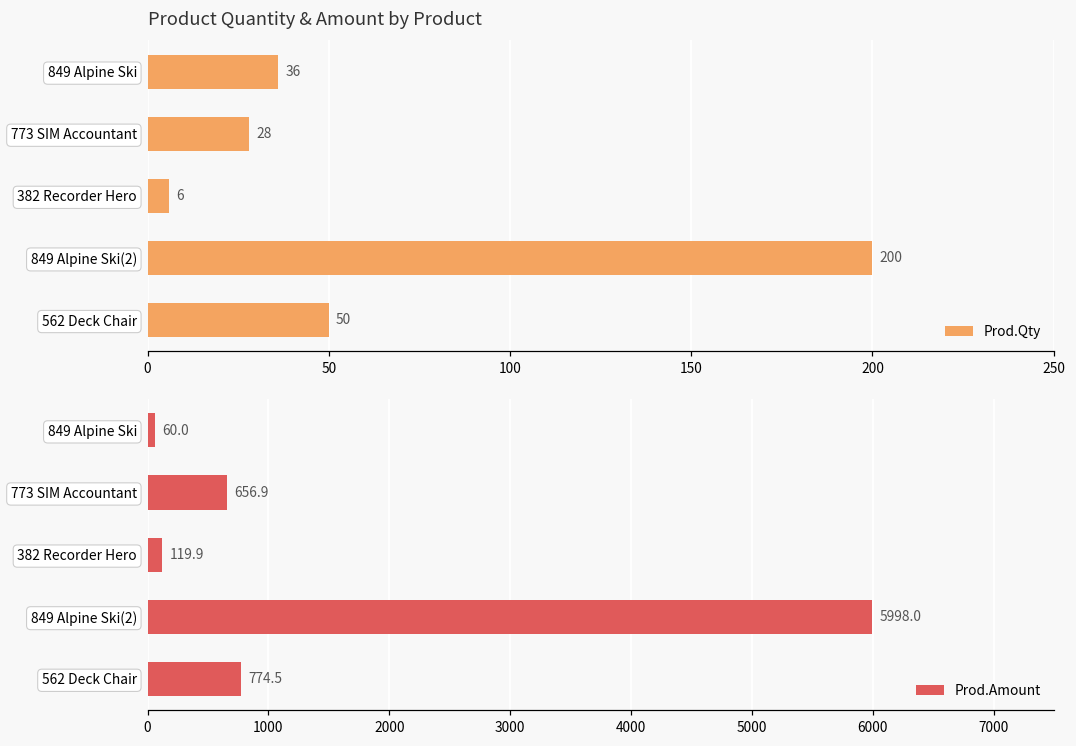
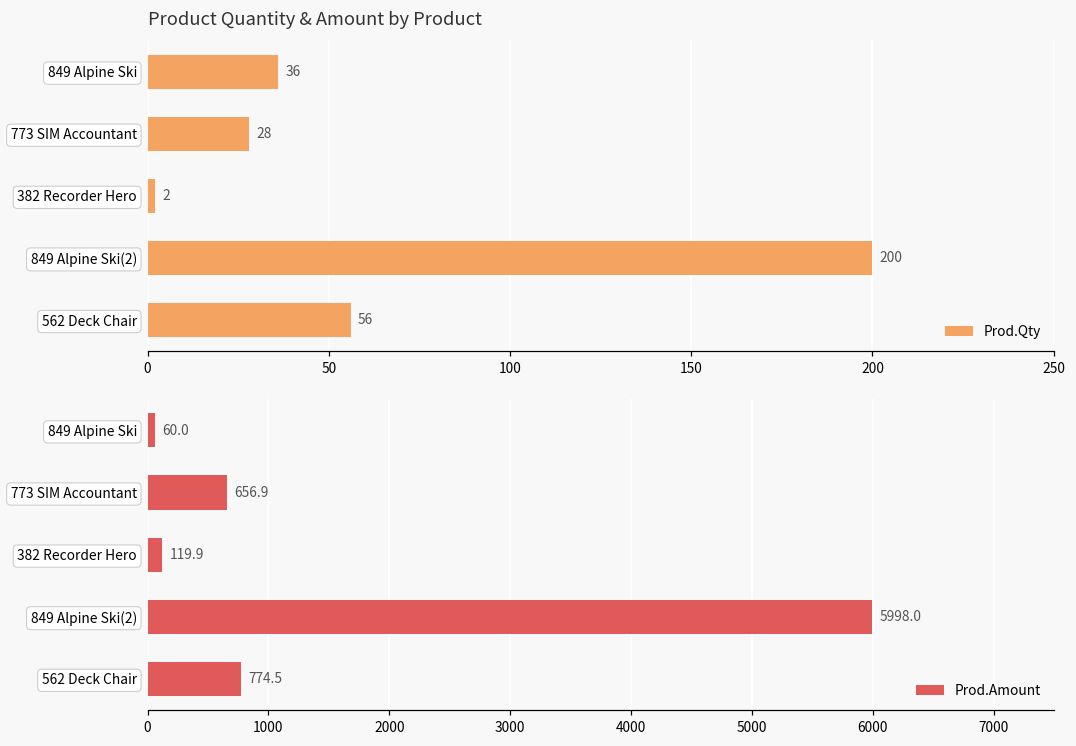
  {
    "Product Quantity & Amount by Product": {
      "849 Alpine Ski": 36,
      "773 SIM Accountant": 28,
-     "382 Recorder Hero": 6,
+     "382 Recorder Hero": 2,
      "849 Alpine Ski(2)": 200,
-     "562 Deck Chair": 50
+     "562 Deck Chair": 56
    }
  }
